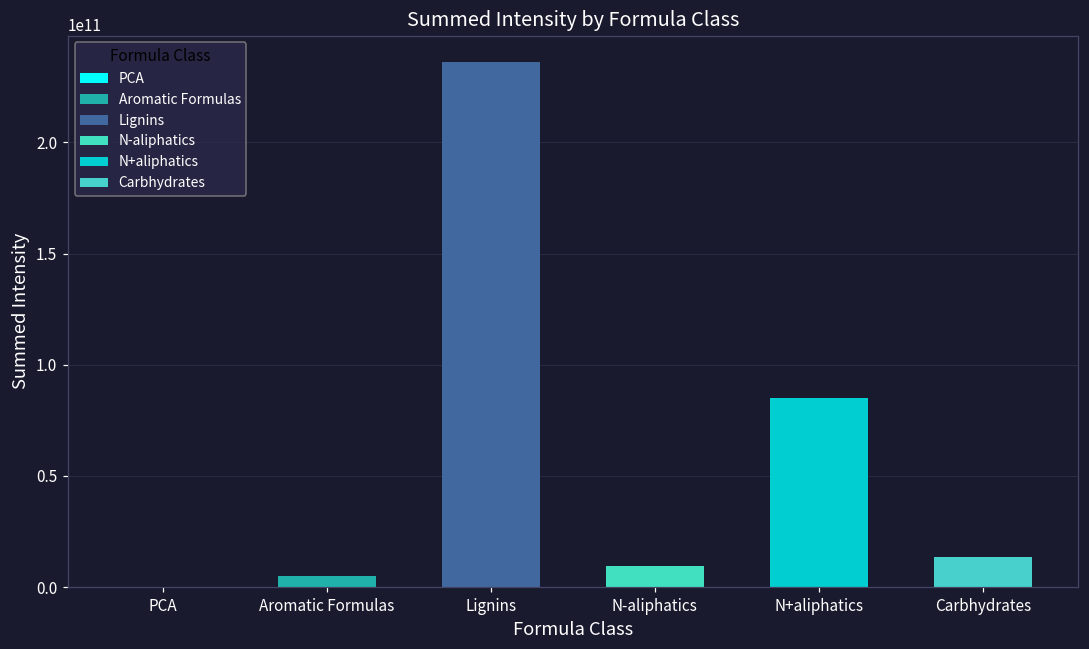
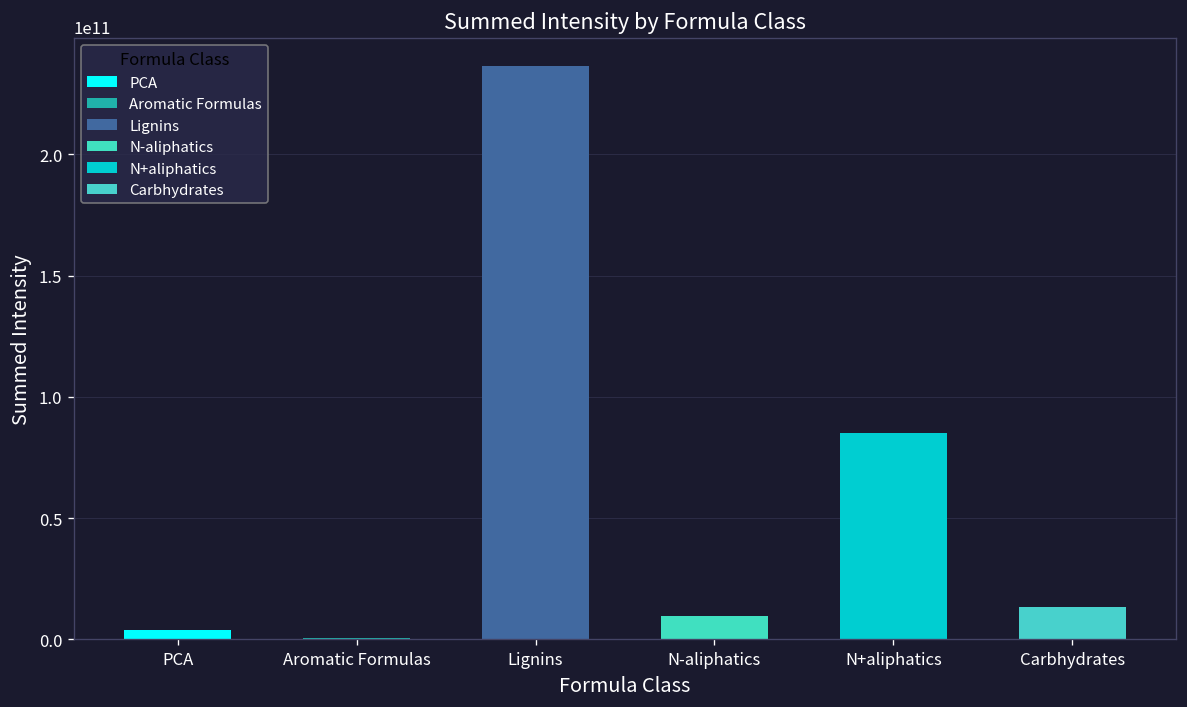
  {
-   "PCA": 0,
-   "Aromatic Formulas": 5000000000,
+   "PCA": 4000000000,
+   "Aromatic Formulas": 1000000000,
    "Lignins": 236000000000,
    "N-aliphatics": 10000000000,
    "N+aliphatics": 85000000000,
    "Carbhydrates": 13000000000
  }
